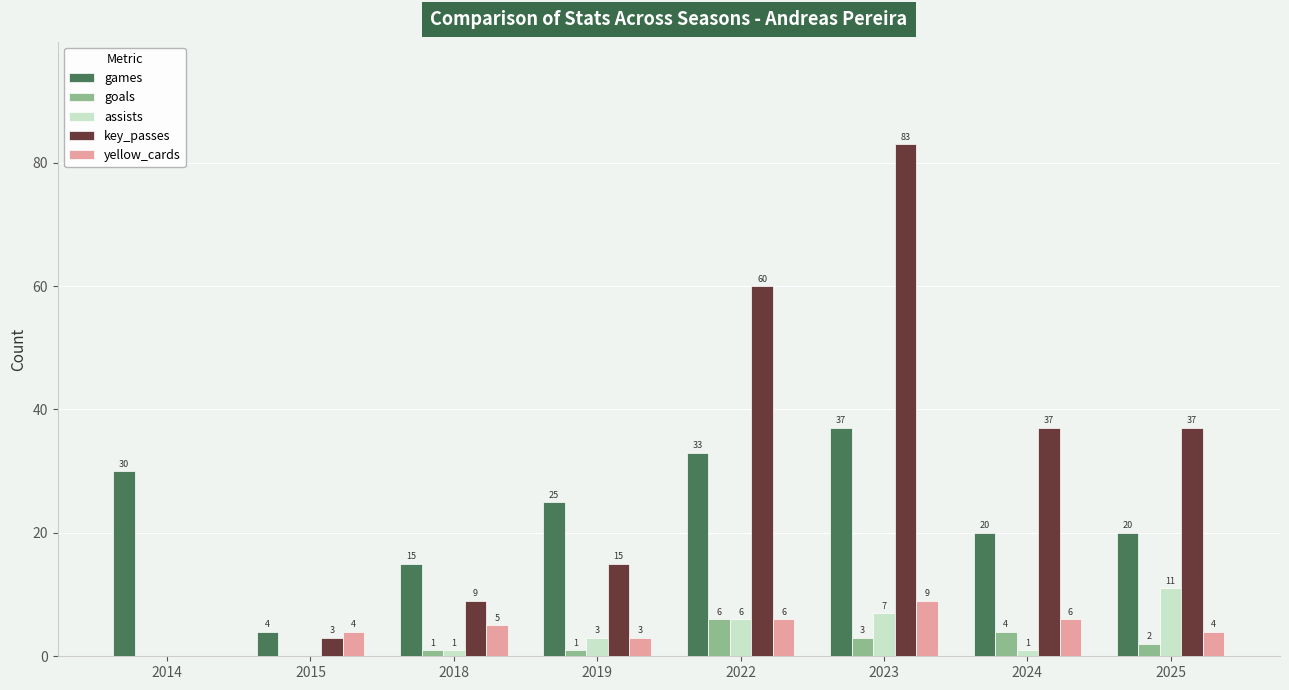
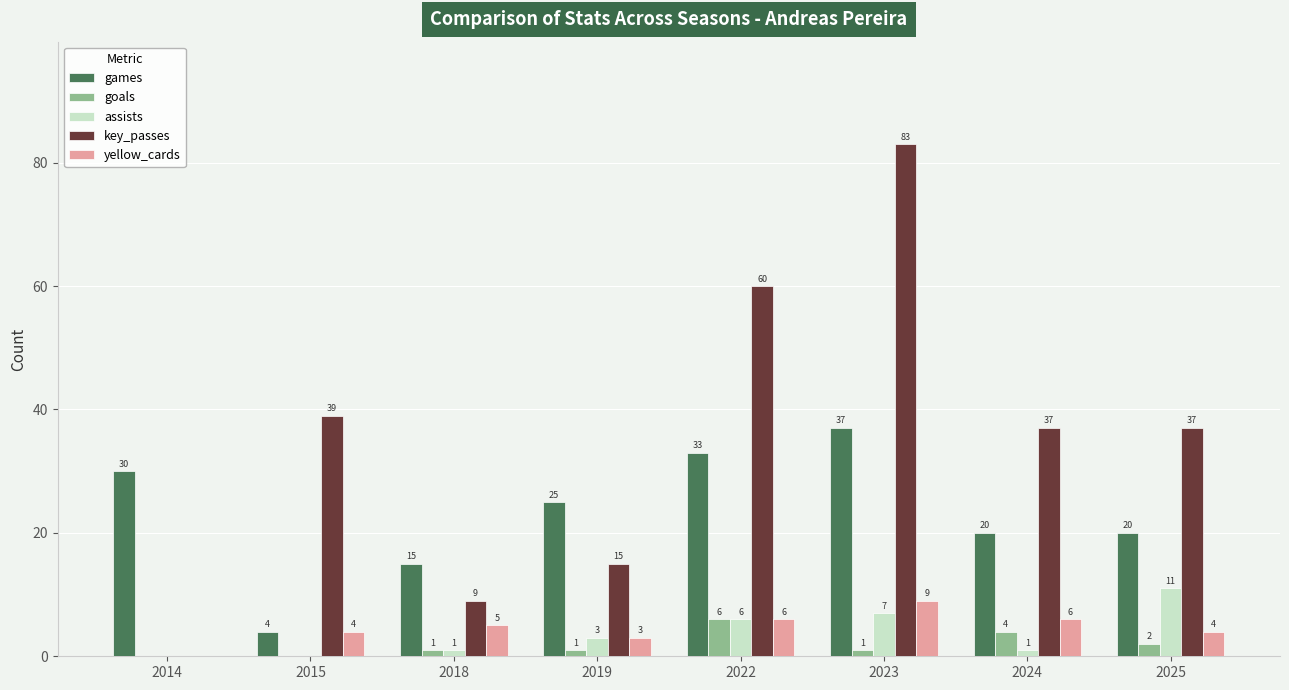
  {
    "games": {
      "2014": 30,
      "2015": 4,
      "2018": 15,
      "2019": 25,
      "2022": 33,
      "2023": 37,
      "2024": 20,
      "2025": 20
    },
    "goals": {
      "2018": 1,
      "2019": 1,
      "2022": 6,
-     "2023": 3,
+     "2023": 1,
      "2024": 4,
      "2025": 2
    },
    "assists": {
      "2018": 1,
      "2019": 3,
      "2022": 6,
      "2023": 7,
      "2024": 1,
      "2025": 11
    },
    "key_passes": {
-     "2015": 3,
+     "2015": 39,
      "2018": 9,
      "2019": 15,
      "2022": 60,
      "2023": 83,
      "2024": 37,
      "2025": 37
    },
    "yellow_cards": {
      "2015": 4,
      "2018": 5,
      "2019": 3,
      "2022": 6,
      "2023": 9,
      "2024": 6,
      "2025": 4
    }
  }
